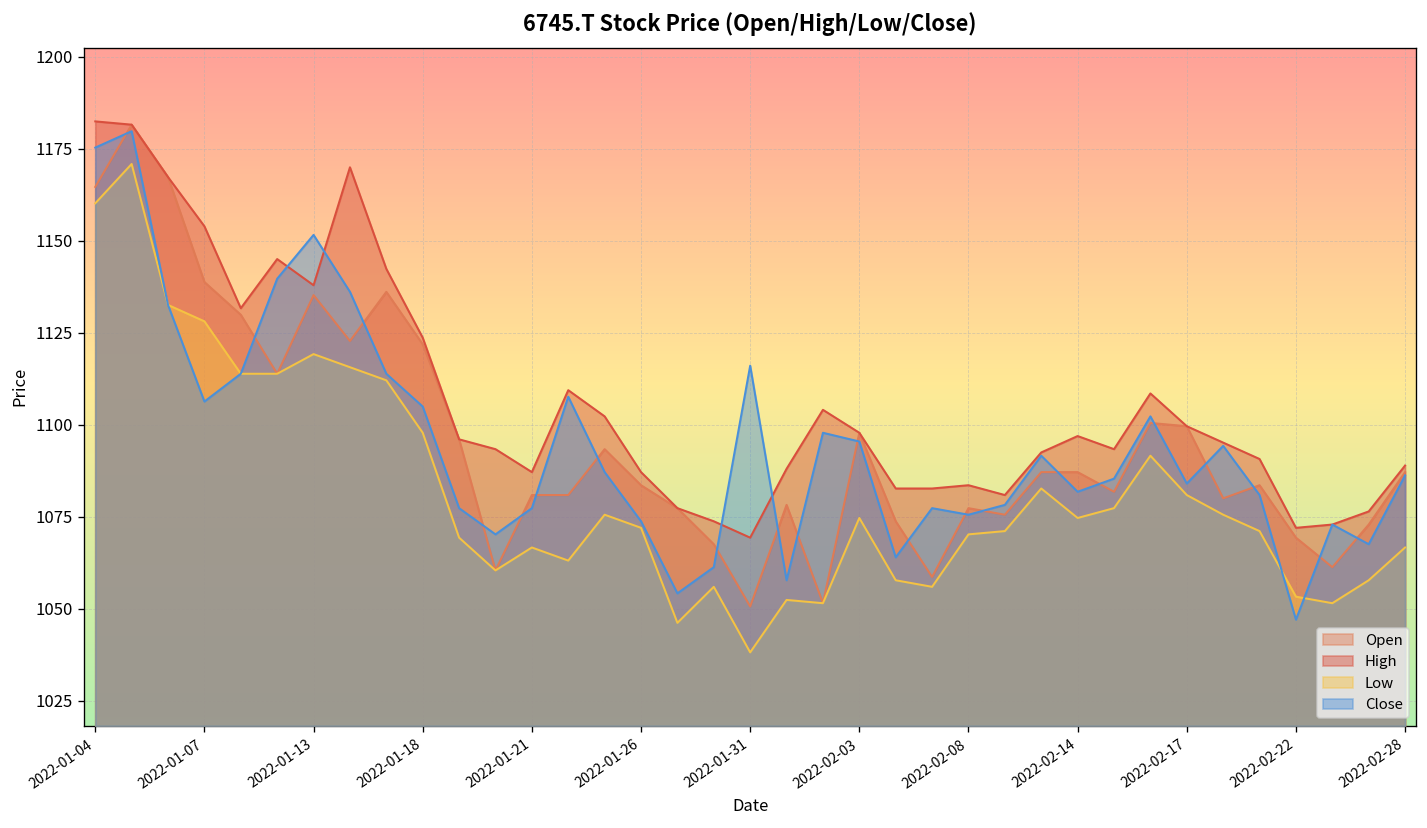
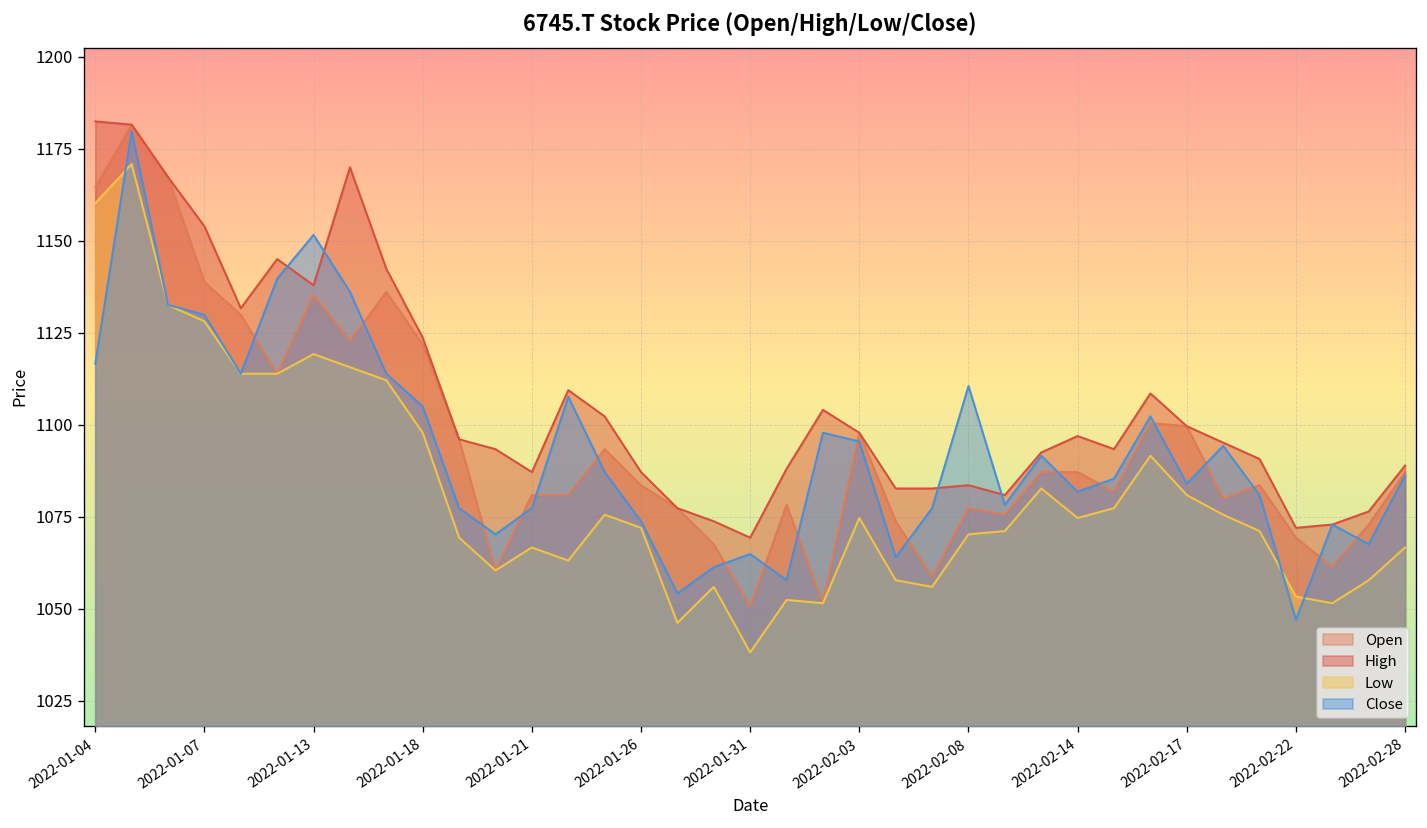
  {
    "Close": {
-     "2022-01-04": 1175,
-     "2022-01-07": 1106,
+     "2022-01-04": 1117,
+     "2022-01-07": 1130,
      "2022-01-13": 1152,
      "2022-01-18": 1105,
      "2022-01-21": 1077,
      "2022-01-26": 1074,
-     "2022-01-31": 1116,
+     "2022-01-31": 1065,
      "2022-02-03": 1095,
-     "2022-02-08": 1076,
+     "2022-02-08": 1111,
      "2022-02-14": 1082,
      "2022-02-17": 1084,
      "2022-02-22": 1047,
      "2022-02-28": 1086
    }
  }
